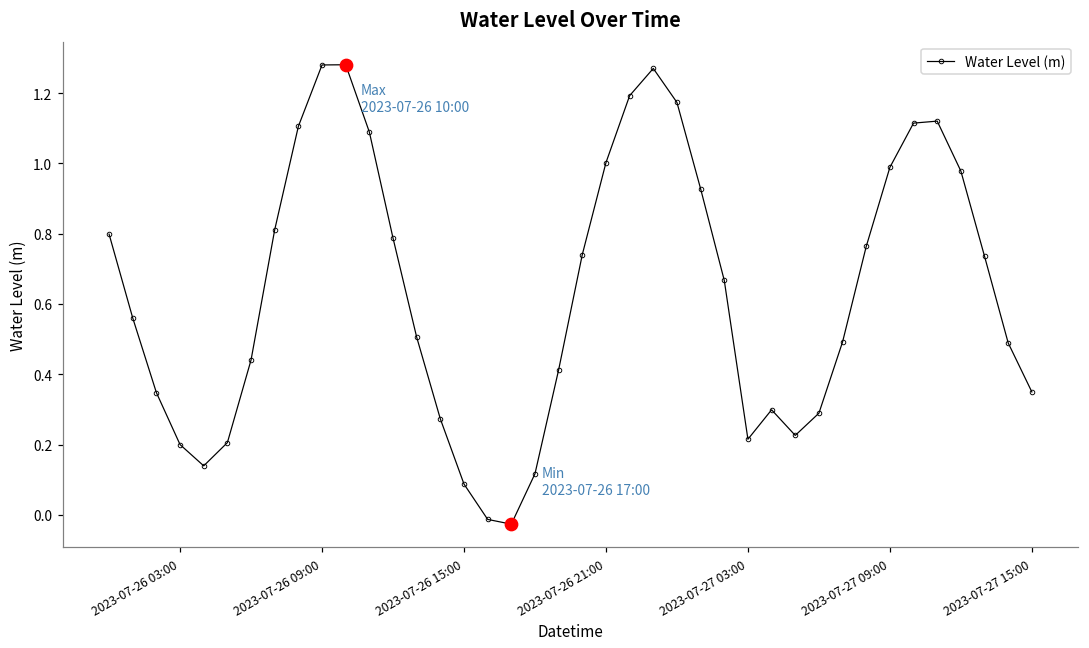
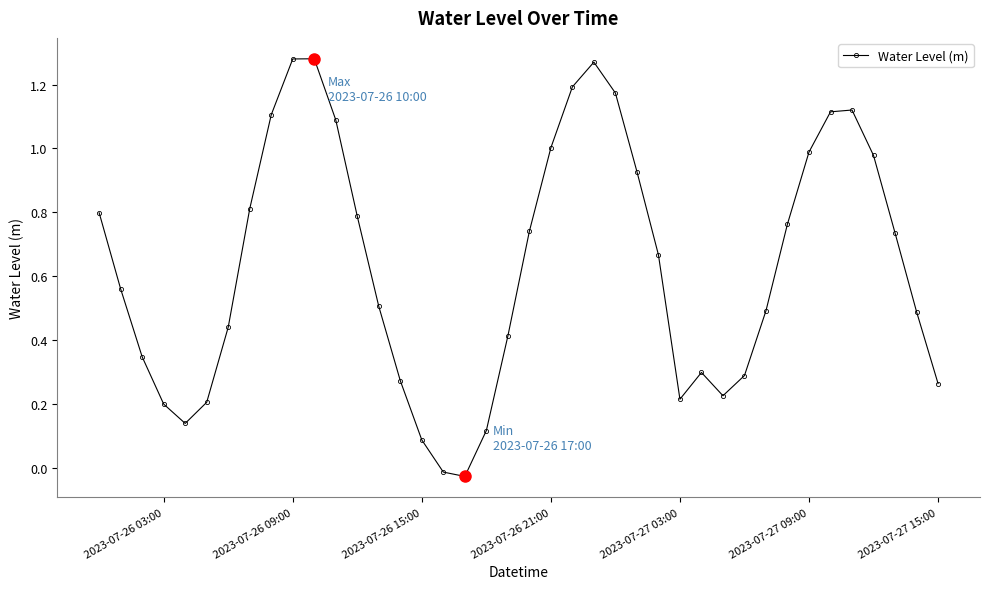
  {
    "Water Level (m)": {
      "2023-07-26 03:00": 0.20,
      "2023-07-26 09:00": 1.28,
      "2023-07-26 15:00": 0.09,
      "2023-07-26 21:00": 1.00,
      "2023-07-27 03:00": 0.22,
      "2023-07-27 09:00": 0.99,
-     "2023-07-27 15:00": 0.35
+     "2023-07-27 15:00": 0.26
    }
  }
